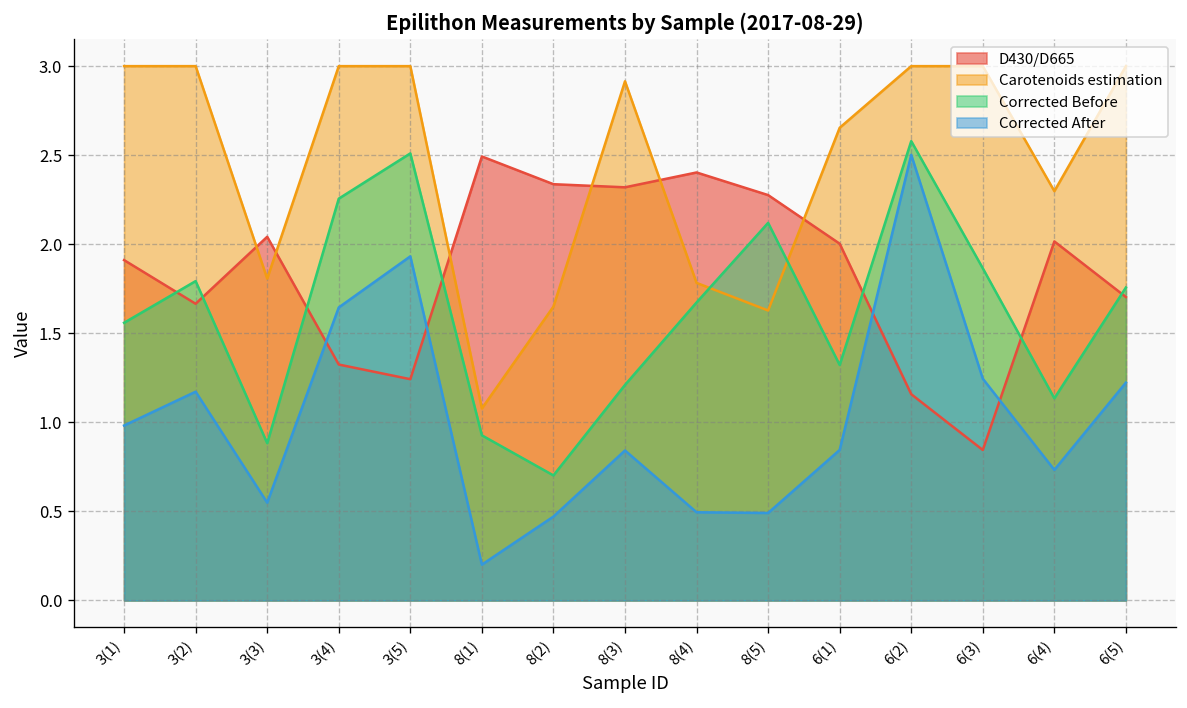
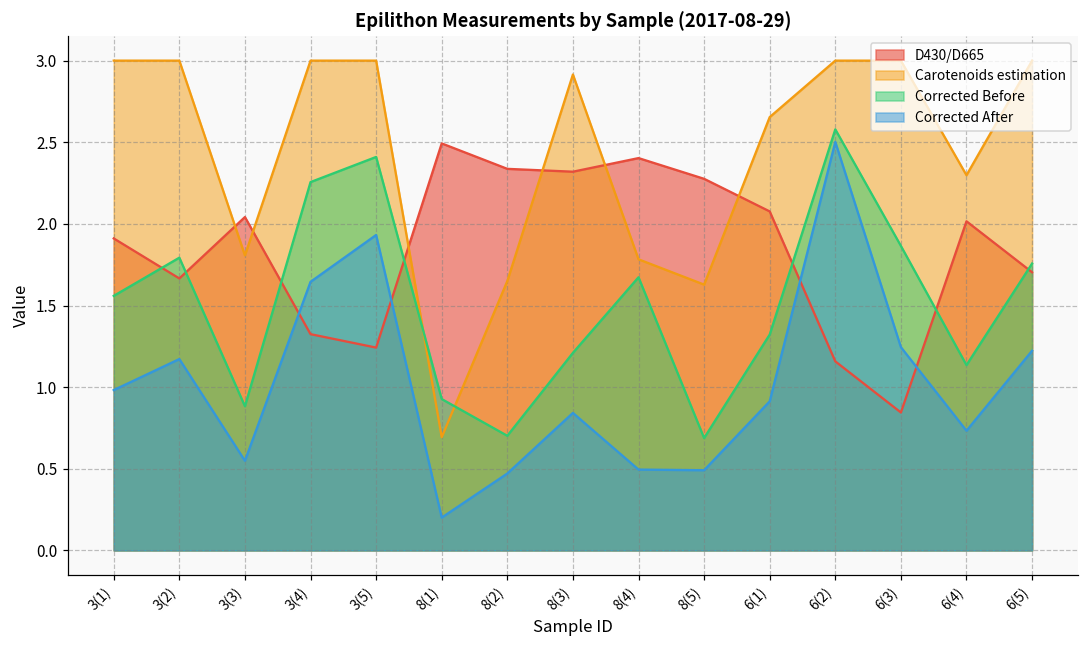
  {
    "D430/D665": {
      "3(1)": 1.91,
      "3(2)": 1.67,
      "3(3)": 2.04,
      "3(4)": 1.32,
      "3(5)": 1.24,
      "8(1)": 2.49,
      "8(2)": 2.34,
      "8(3)": 2.32,
      "8(4)": 2.40,
      "8(5)": 2.28,
-     "6(1)": 2.00,
+     "6(1)": 2.08,
      "6(2)": 1.16,
      "6(3)": 0.84,
      "6(4)": 2.02,
      "6(5)": 1.70
    },
    "Carotenoids estimation": {
      "3(1)": 3.00,
      "3(2)": 3.00,
      "3(3)": 1.81,
      "3(4)": 3.00,
      "3(5)": 3.00,
-     "8(1)": 1.08,
+     "8(1)": 0.69,
      "8(2)": 1.65,
      "8(3)": 2.92,
      "8(4)": 1.78,
      "8(5)": 1.63,
      "6(1)": 2.65,
      "6(2)": 3.00,
      "6(4)": 2.30
    },
    "Corrected Before": {
      "3(1)": 1.56,
      "3(2)": 1.79,
      "3(3)": 0.88,
      "3(4)": 2.26,
-     "3(5)": 2.51,
+     "3(5)": 2.41,
      "8(1)": 0.93,
      "8(2)": 0.70,
      "8(3)": 1.21,
      "8(4)": 1.67,
-     "8(5)": 2.12,
+     "8(5)": 0.69,
      "6(1)": 1.32,
      "6(2)": 2.58,
      "6(3)": 1.87,
      "6(4)": 1.14,
      "6(5)": 1.76
    },
    "Corrected After": {
      "3(1)": 0.98,
      "3(2)": 1.17,
      "3(3)": 0.55,
      "3(4)": 1.65,
      "3(5)": 1.93,
      "8(1)": 0.20,
      "8(2)": 0.47,
      "8(3)": 0.84,
      "8(4)": 0.50,
      "8(5)": 0.49,
-     "6(1)": 0.85,
+     "6(1)": 0.91,
      "6(2)": 2.50,
      "6(3)": 1.25,
      "6(4)": 0.73,
      "6(5)": 1.22
    }
  }
